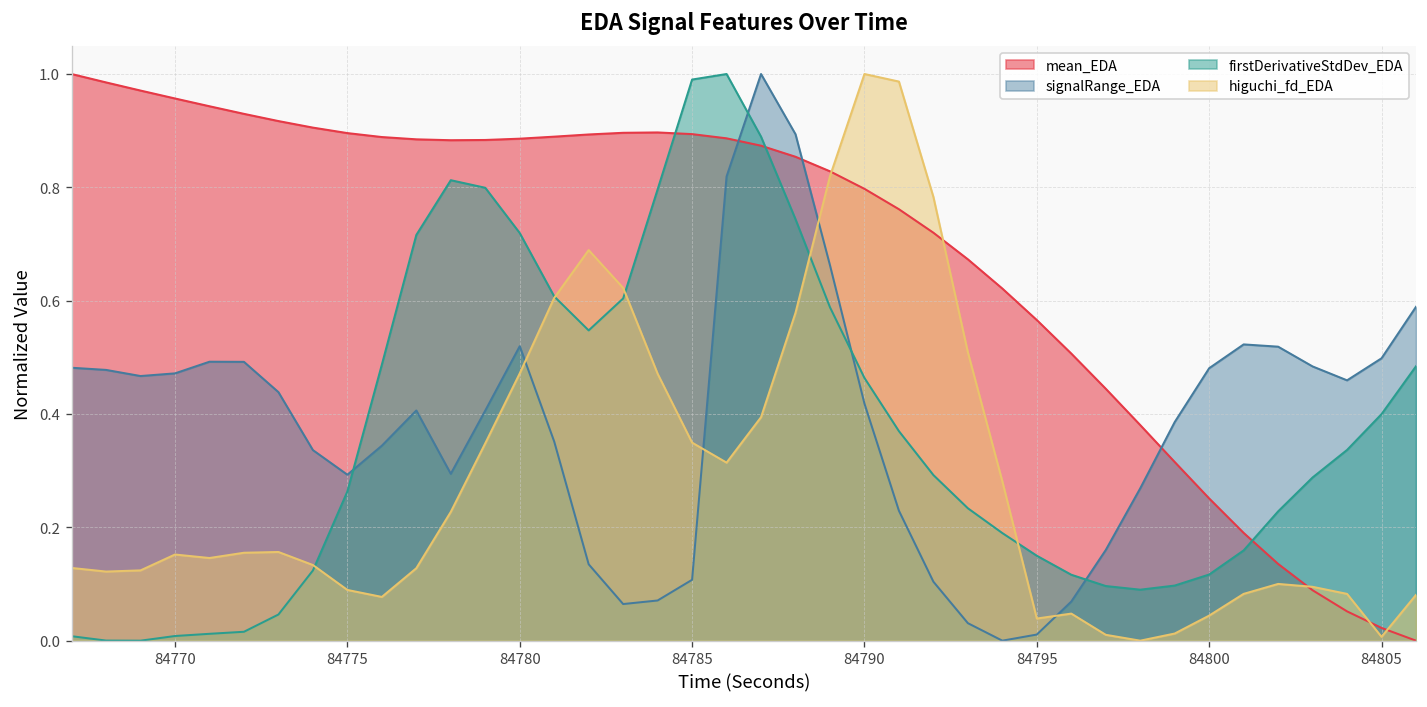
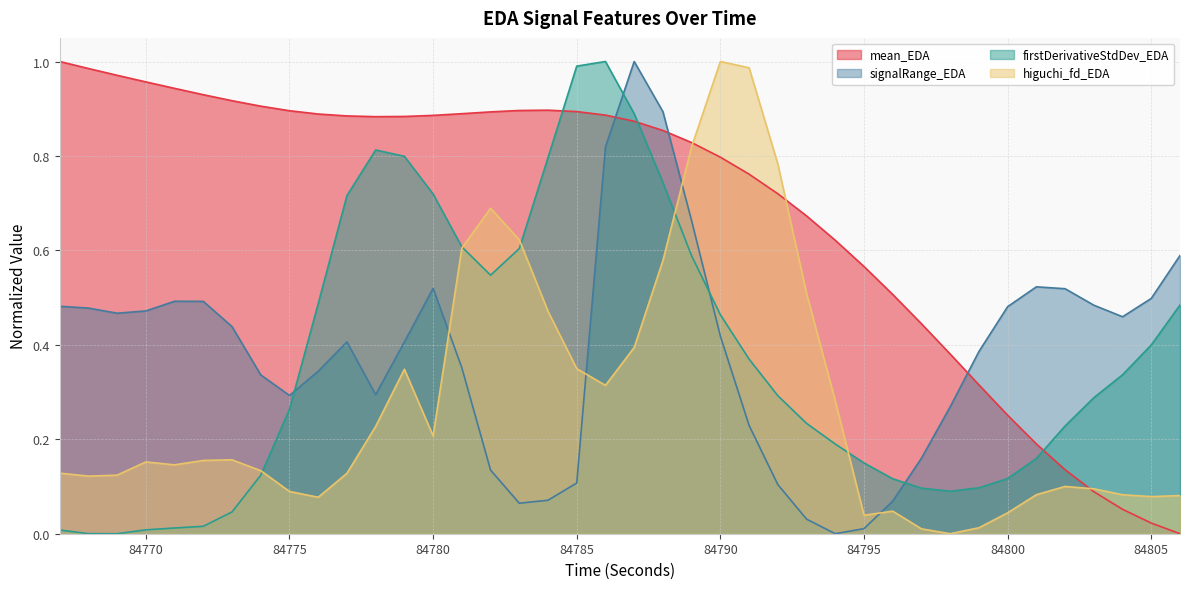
  {
    "mean_EDA": {
      "84770": 0.96,
      "84775": 0.90,
      "84780": 0.89,
      "84785": 0.89,
      "84790": 0.80,
      "84795": 0.57,
      "84800": 0.25,
      "84805": 0.02
    },
    "higuchi_fd_EDA": {
      "84770": 0.15,
      "84775": 0.09,
-     "84780": 0.47,
+     "84780": 0.21,
      "84785": 0.35,
      "84790": 1.00,
      "84795": 0.04,
      "84800": 0.04,
-     "84805": 0.01
+     "84805": 0.08
    }
  }
